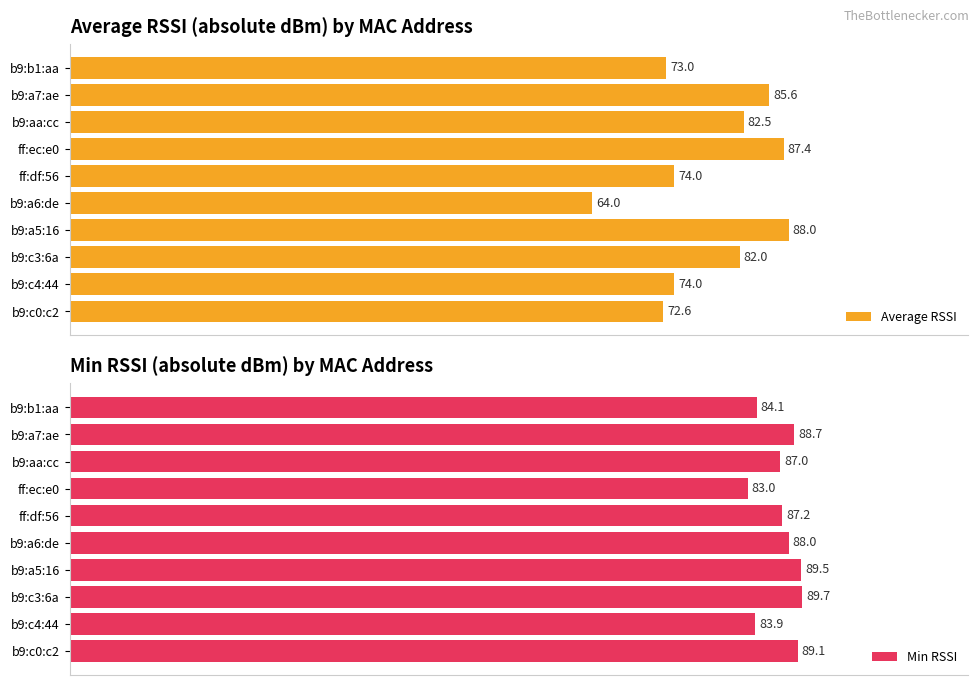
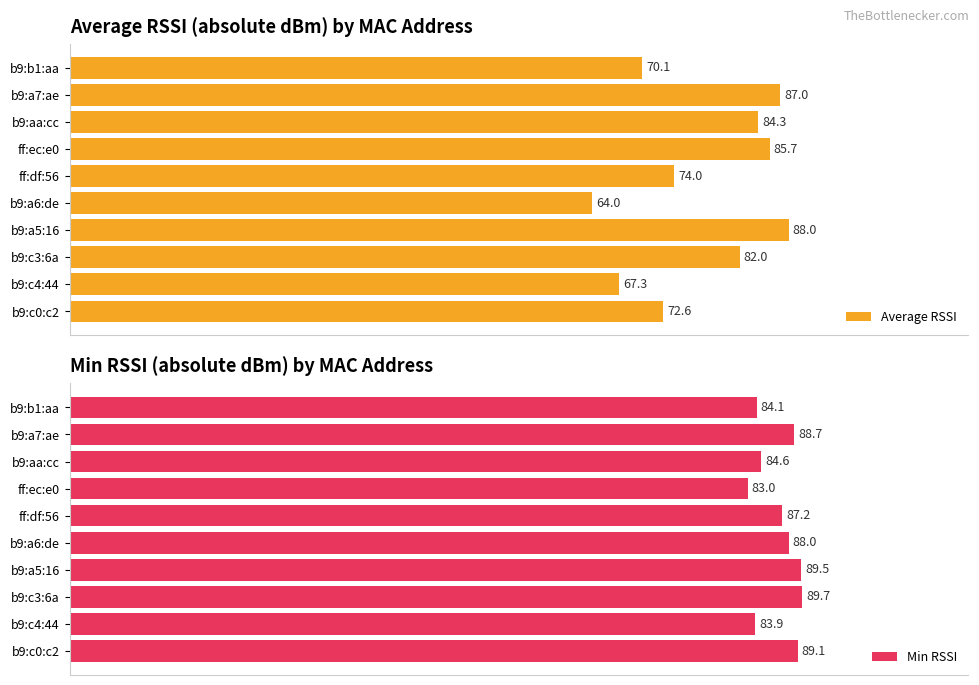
  {
    "Average RSSI (absolute dBm) by MAC Address": {
-     "b9:b1:aa": 73.0,
-     "b9:a7:ae": 85.6,
-     "b9:aa:cc": 82.5,
-     "ff:ec:e0": 87.4,
+     "b9:b1:aa": 70.1,
+     "b9:a7:ae": 87.0,
+     "b9:aa:cc": 84.3,
+     "ff:ec:e0": 85.7,
      "ff:df:56": 74.0,
      "b9:a6:de": 64.0,
      "b9:a5:16": 88.0,
      "b9:c3:6a": 82.0,
-     "b9:c4:44": 74.0,
+     "b9:c4:44": 67.3,
      "b9:c0:c2": 72.6
    },
    "Min RSSI (absolute dBm) by MAC Address": {
      "b9:b1:aa": 84.1,
      "b9:a7:ae": 88.7,
-     "b9:aa:cc": 87.0,
+     "b9:aa:cc": 84.6,
      "ff:ec:e0": 83.0,
      "ff:df:56": 87.2,
      "b9:a6:de": 88.0,
      "b9:a5:16": 89.5,
      "b9:c3:6a": 89.7,
      "b9:c4:44": 83.9,
      "b9:c0:c2": 89.1
    }
  }
